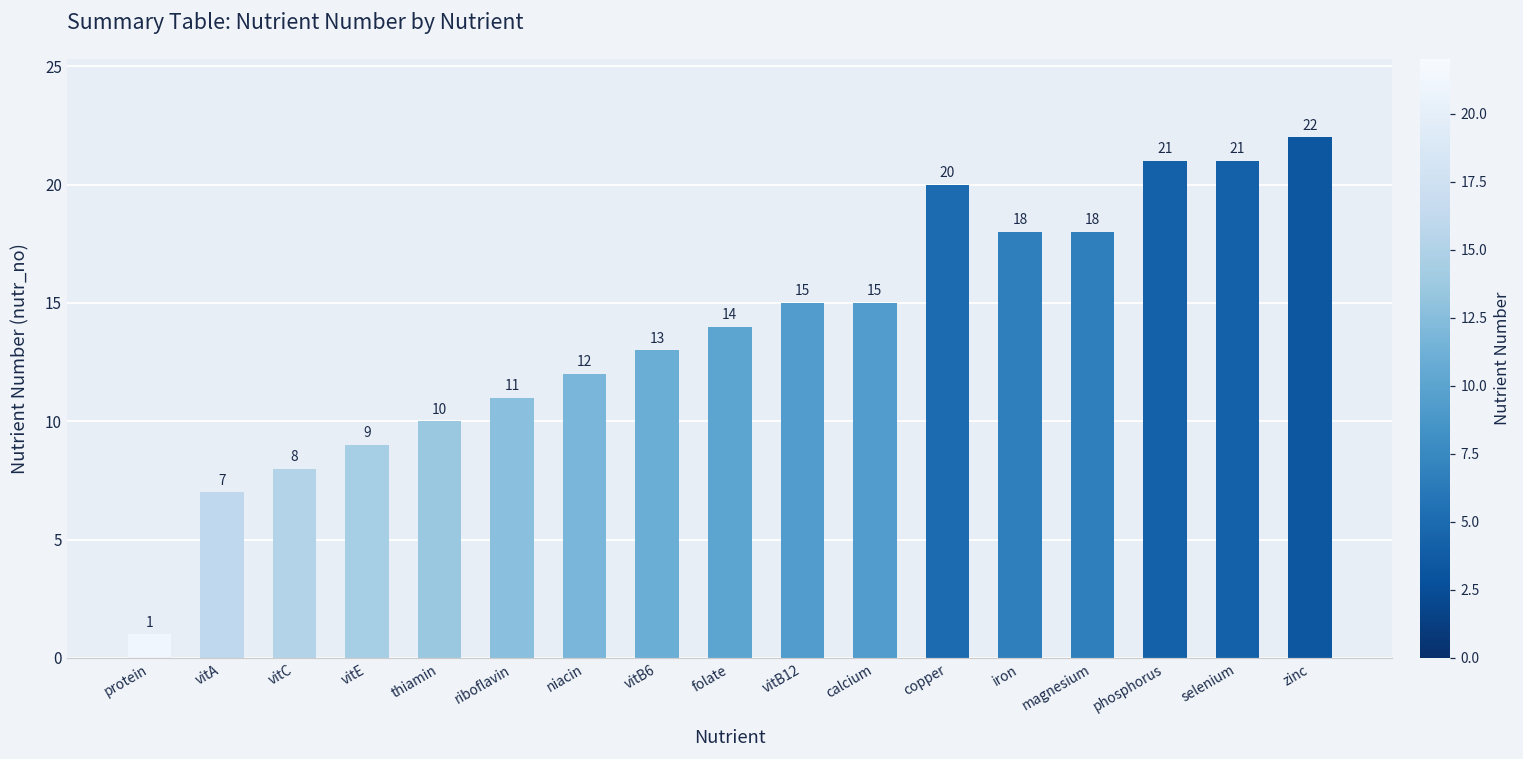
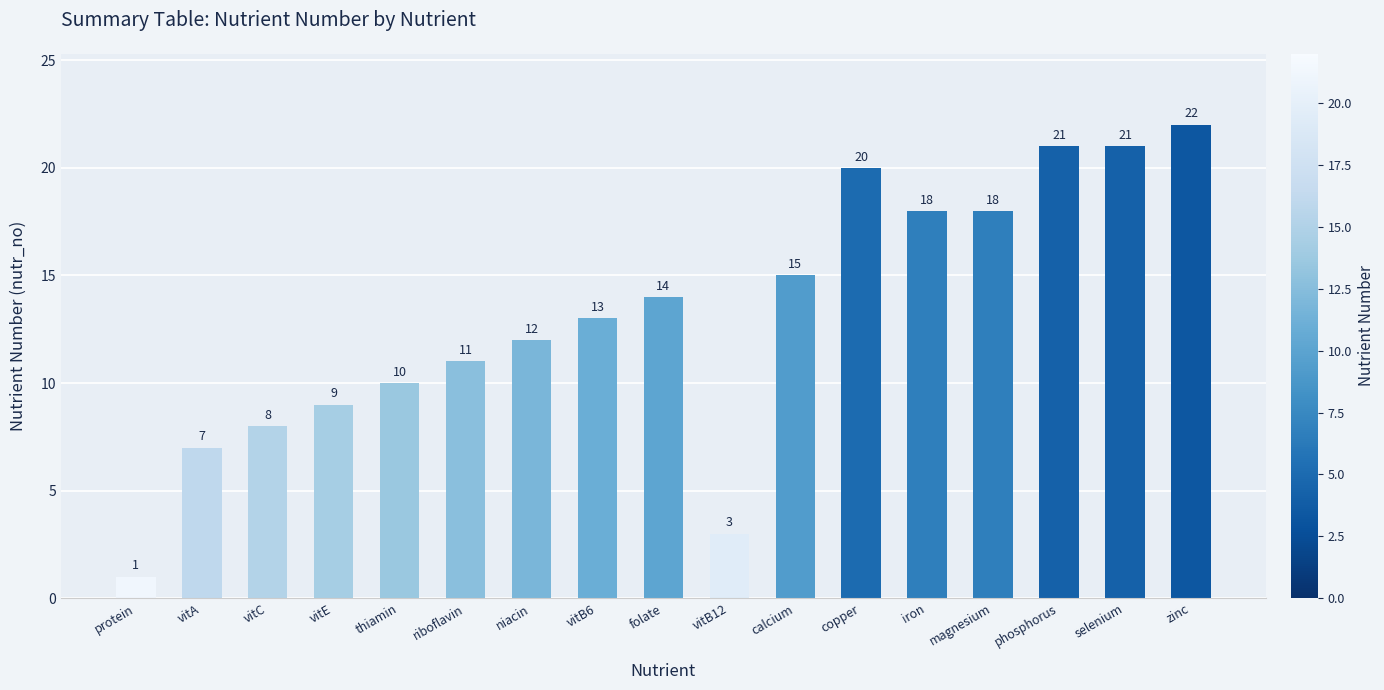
  {
    "protein": 1,
    "vitA": 7,
    "vitC": 8,
    "vitE": 9,
    "thiamin": 10,
    "riboflavin": 11,
    "niacin": 12,
    "vitB6": 13,
    "folate": 14,
-   "vitB12": 15,
+   "vitB12": 3,
    "calcium": 15,
    "copper": 20,
    "iron": 18,
    "magnesium": 18,
    "phosphorus": 21,
    "selenium": 21,
    "zinc": 22
  }
